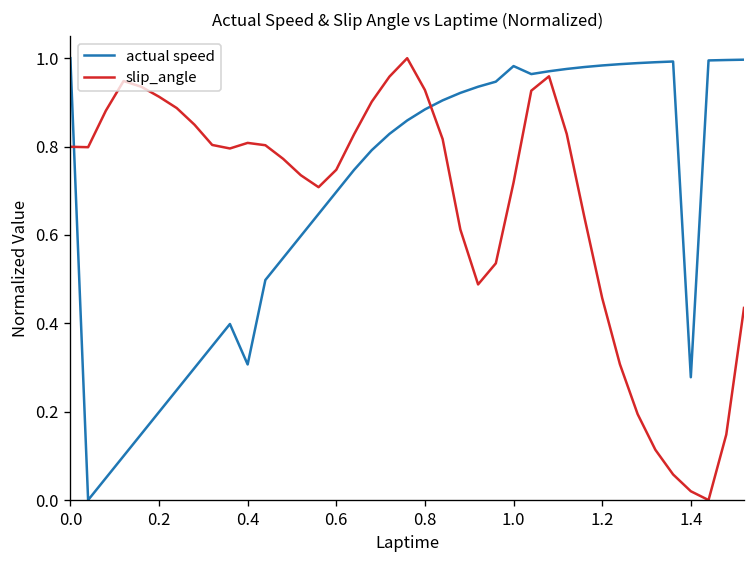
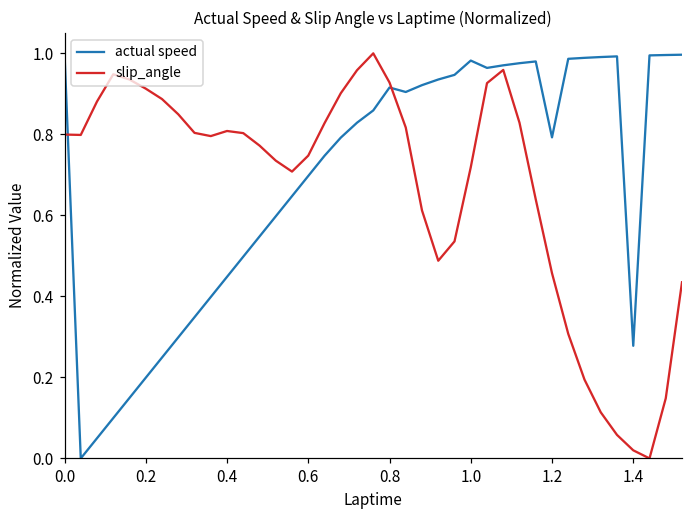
  {
    "actual speed": {
      "0.0": 1.00,
      "0.2": 0.20,
-     "0.4": 0.31,
+     "0.4": 0.45,
      "0.6": 0.70,
-     "0.8": 0.88,
+     "0.8": 0.92,
      "1.0": 0.98,
-     "1.2": 0.98,
+     "1.2": 0.79,
      "1.4": 0.28
    },
    "slip_angle": {
      "0.0": 0.80,
      "0.2": 0.91,
      "0.4": 0.81,
      "0.6": 0.75,
      "0.8": 0.93,
      "1.0": 0.72,
      "1.2": 0.46,
      "1.4": 0.02
    }
  }
